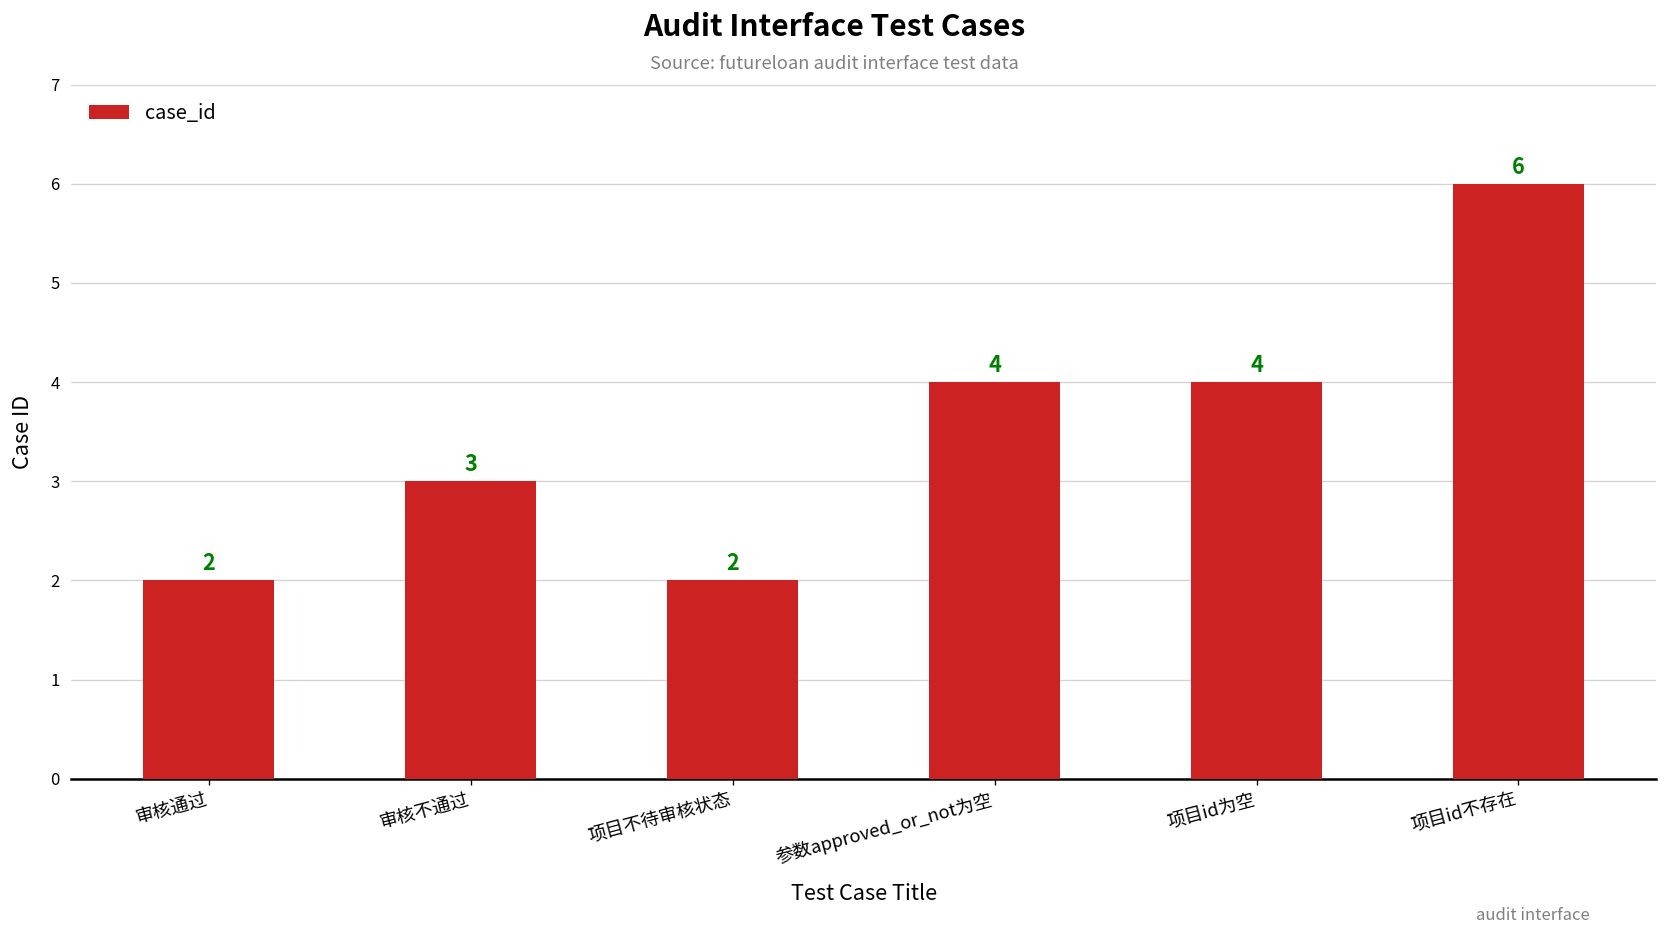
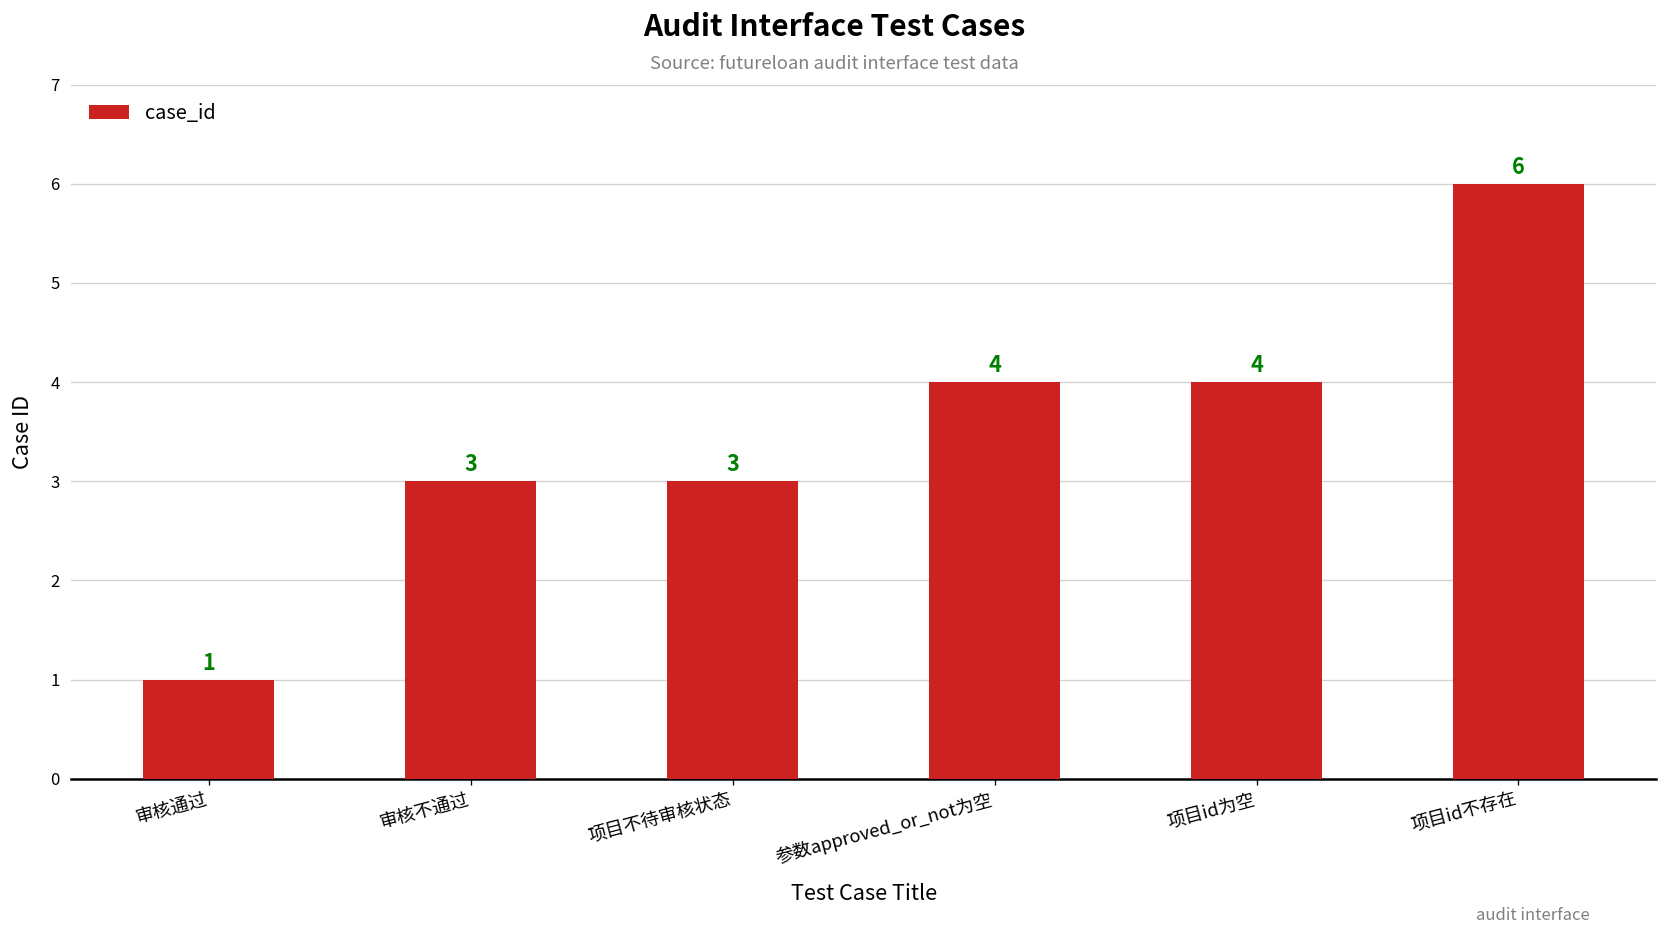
  {
-   "审核通过": 2,
+   "审核通过": 1,
    "审核不通过": 3,
-   "项目不待审核状态": 2,
+   "项目不待审核状态": 3,
    "参数approved_or_not为空": 4,
    "项目id为空": 4,
    "项目id不存在": 6
  }
